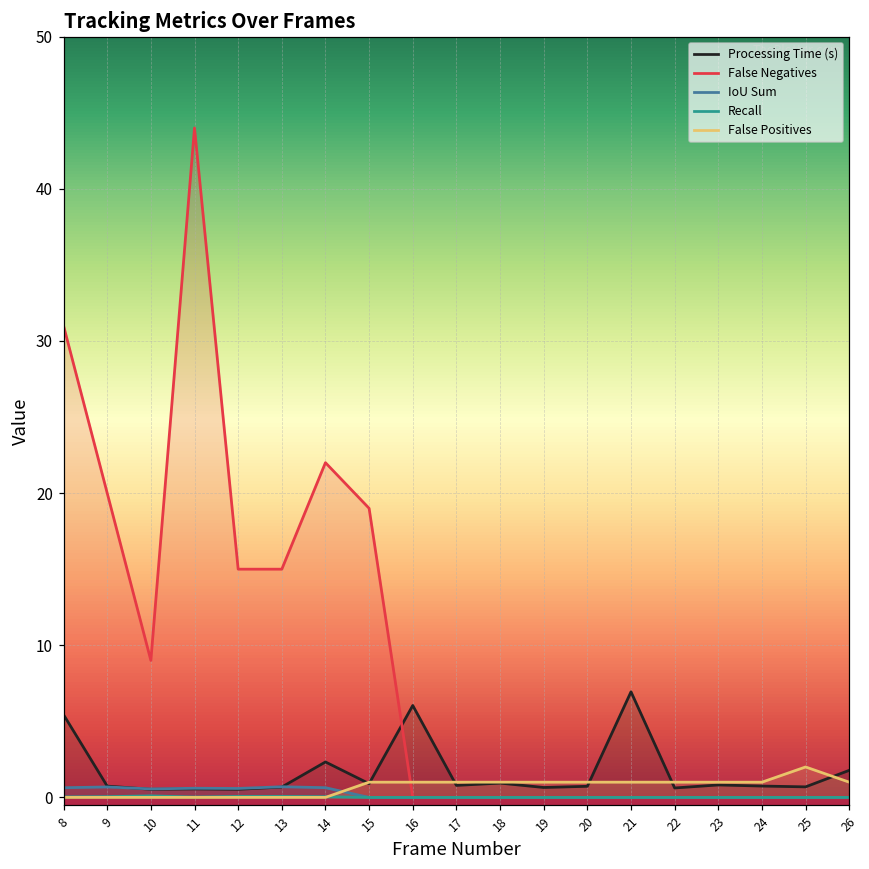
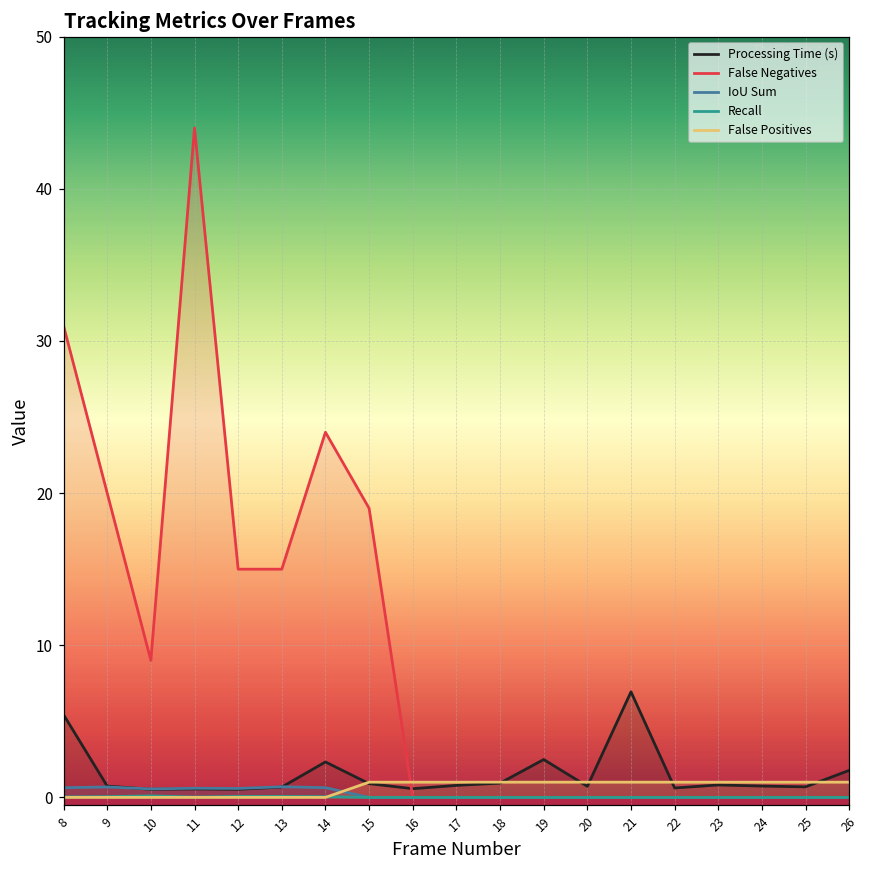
  {
    "Processing Time (s)": {
      "8": 5.4,
      "14": 2.3,
-     "16": 6.0,
+     "16": 0.6,
      "17": 0.8,
-     "19": 0.7,
+     "19": 2.5,
      "20": 0.7,
      "21": 6.9,
      "22": 0.6,
      "24": 0.7,
      "25": 0.7,
      "26": 1.8
    },
    "False Negatives": {
      "8": 31,
      "9": 20,
      "10": 9,
      "11": 44,
      "12": 15,
      "13": 15,
-     "14": 22,
+     "14": 24,
      "15": 19
    },
    "False Positives": {
      "16": 1,
      "17": 1,
      "19": 1,
      "20": 1,
      "21": 1,
      "22": 1,
      "24": 1,
-     "25": 2,
+     "25": 1,
      "26": 1
    }
  }
